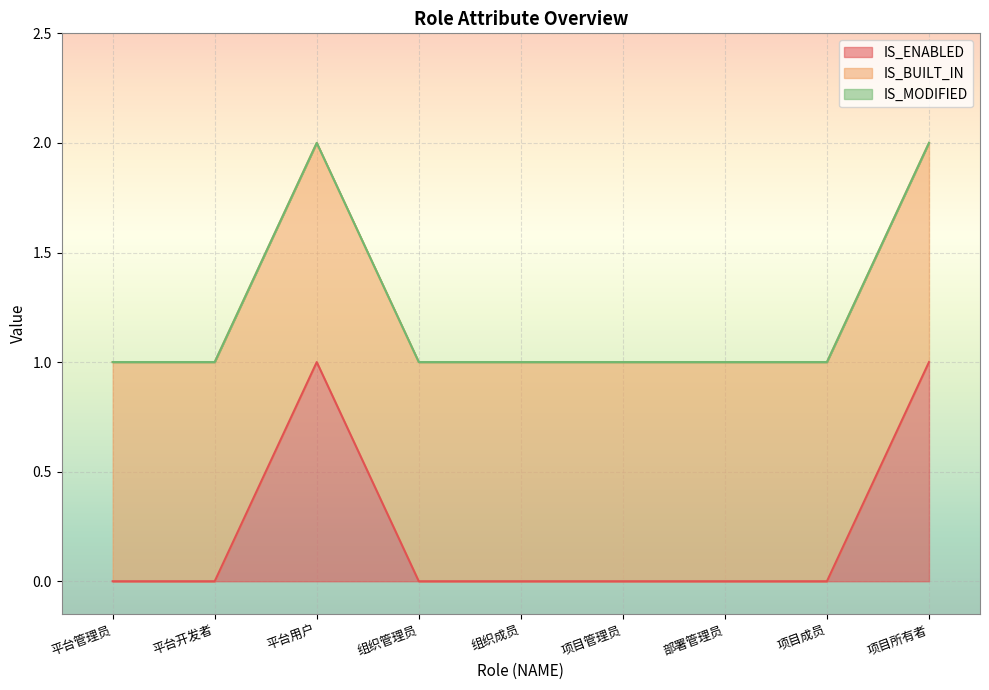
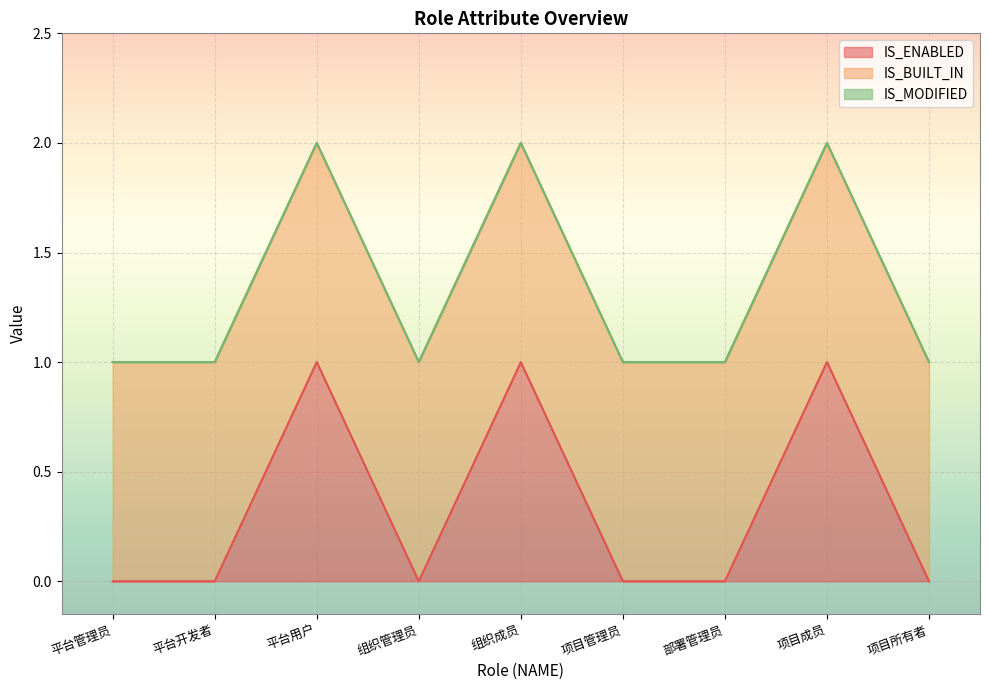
  {
    "IS_ENABLED": {
      "平台管理员": 0,
      "平台开发者": 0,
      "平台用户": 1,
      "组织管理员": 0,
-     "组织成员": 0,
+     "组织成员": 1,
      "项目管理员": 0,
      "部署管理员": 0,
-     "项目成员": 0,
-     "项目所有者": 1
+     "项目成员": 1,
+     "项目所有者": 0
    }
  }
